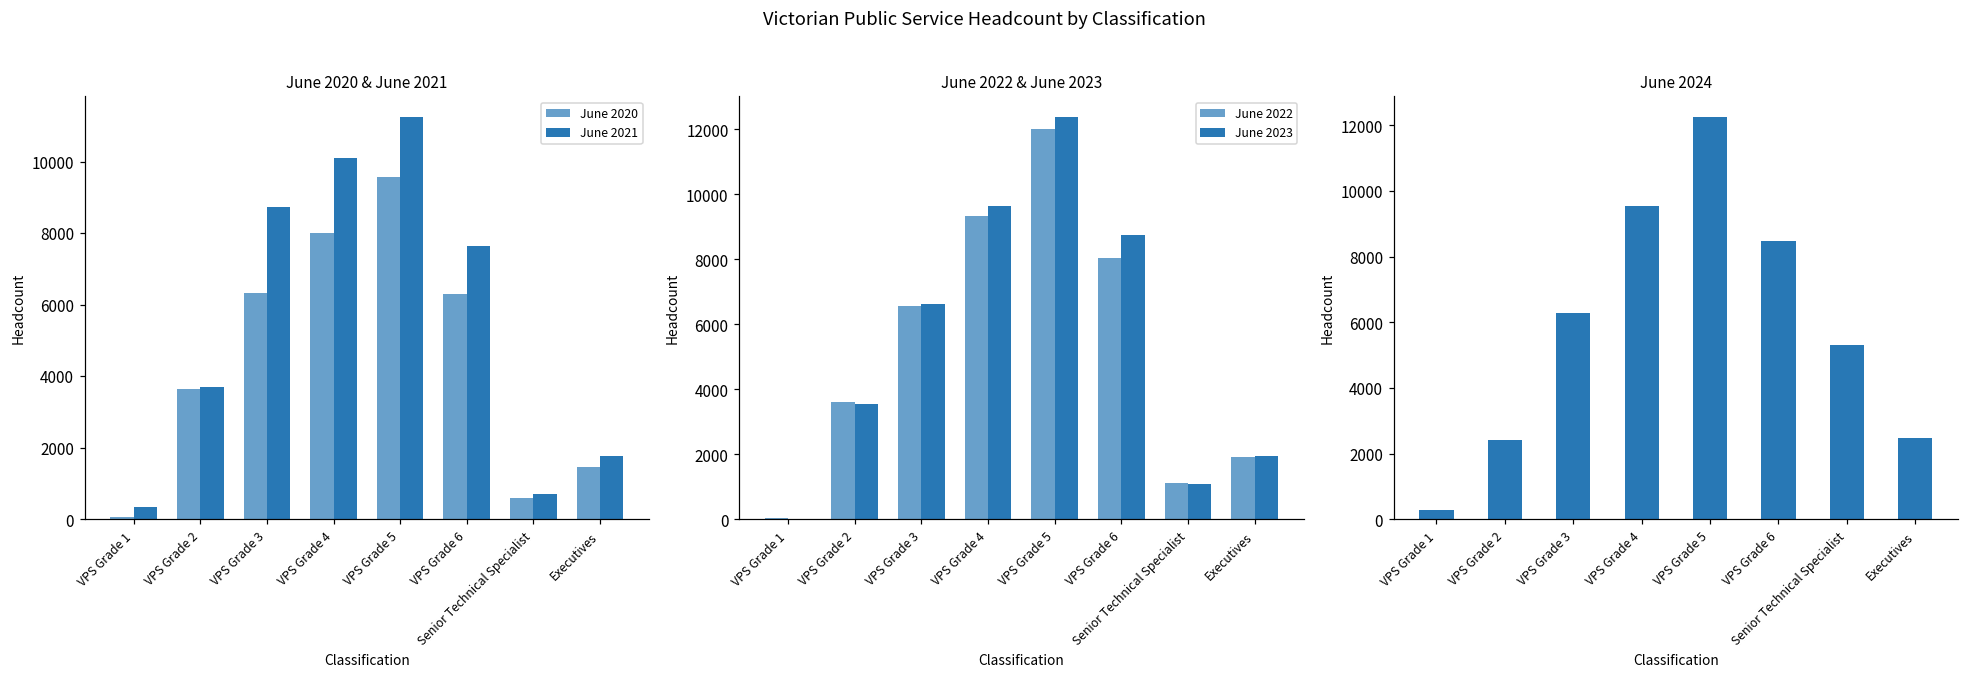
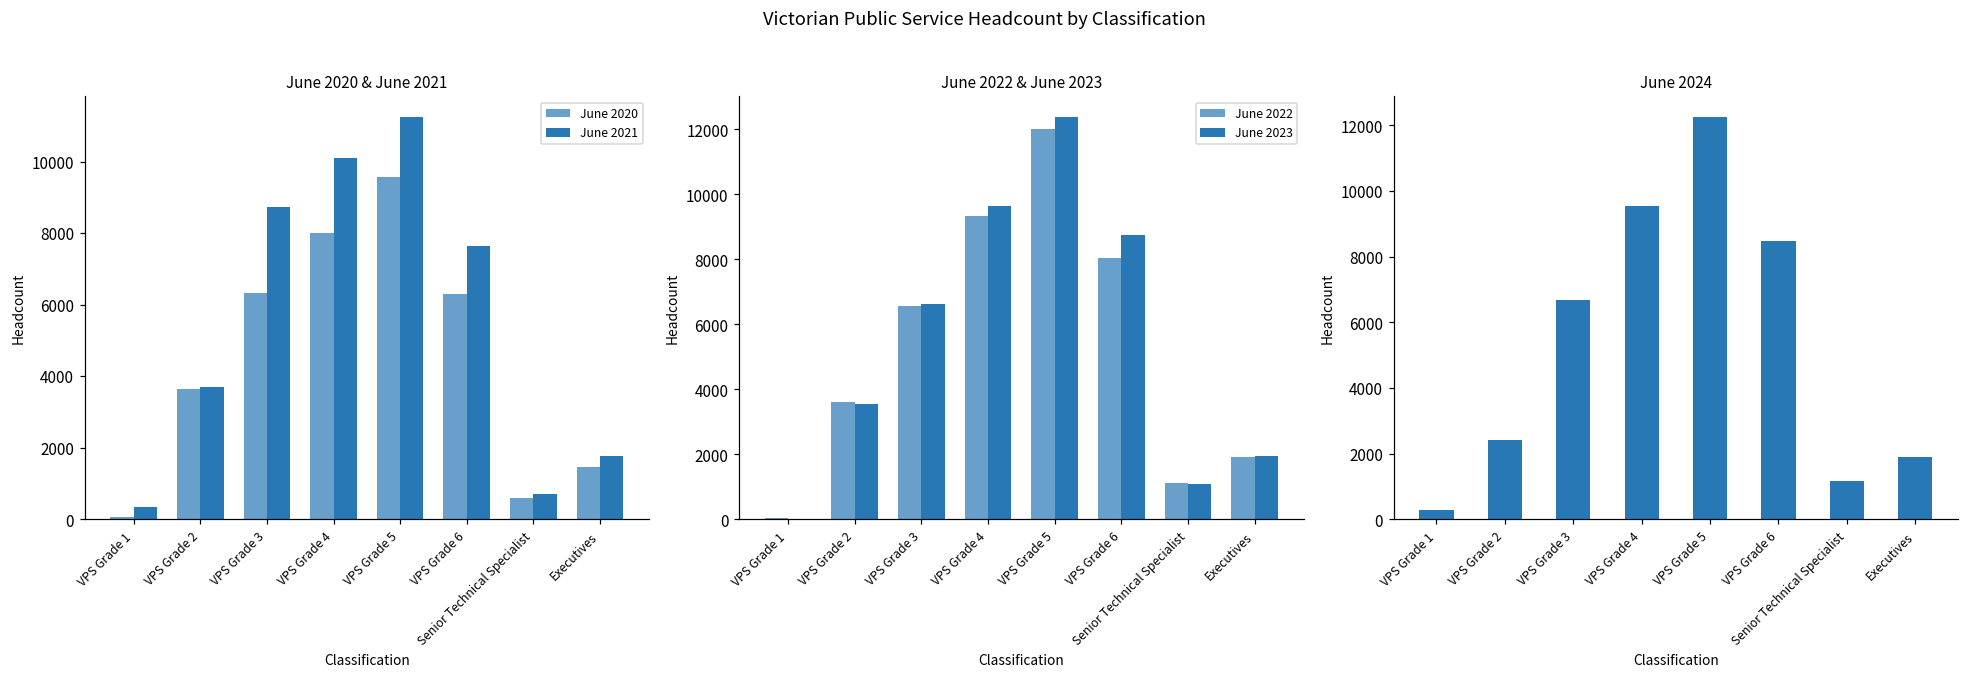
  {
    "June 2024": {
      "VPS Grade 1": 300,
      "VPS Grade 2": 2400,
-     "VPS Grade 3": 6300,
+     "VPS Grade 3": 6700,
      "VPS Grade 4": 9600,
      "VPS Grade 5": 12300,
      "VPS Grade 6": 8500,
-     "Senior Technical Specialist": 5300,
-     "Executives": 2500
+     "Senior Technical Specialist": 1200,
+     "Executives": 1900
    }
  }
